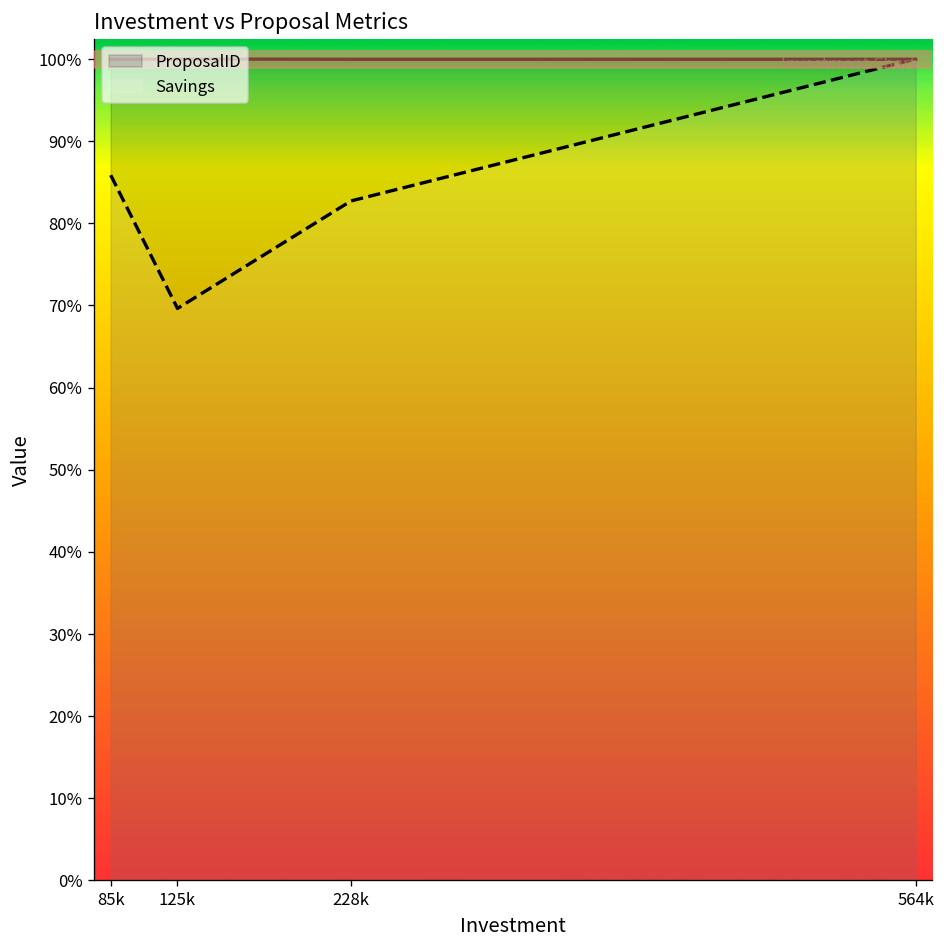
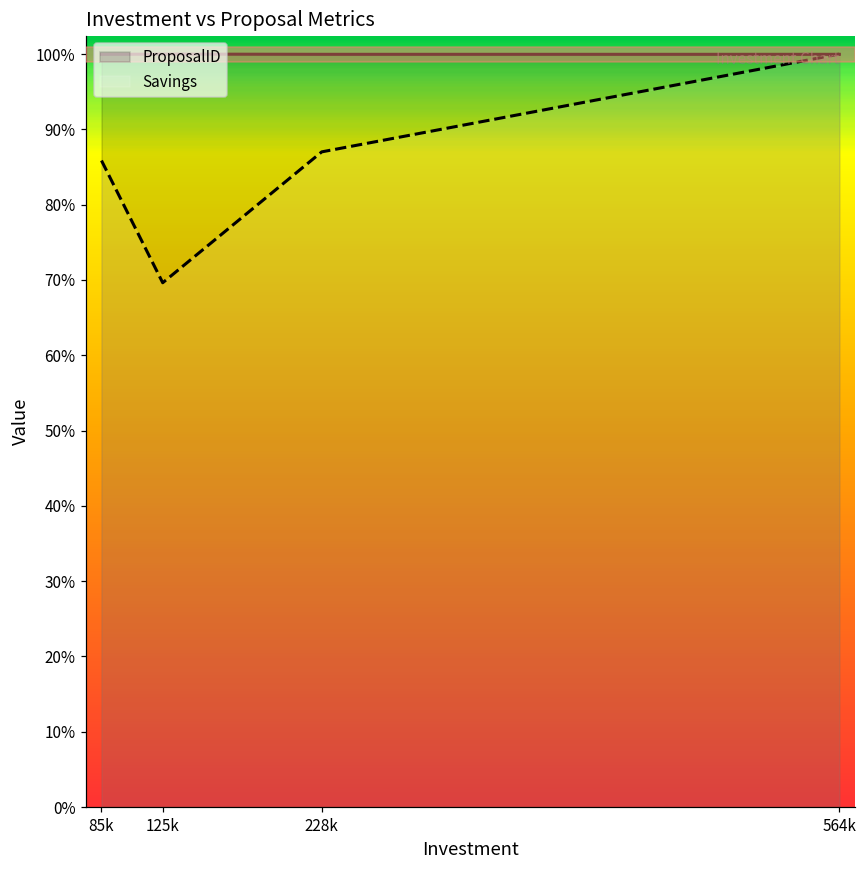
  {
    "Savings": {
      "85k": "86%",
      "125k": "70%",
-     "228k": "83%"
+     "228k": "87%"
    }
  }
